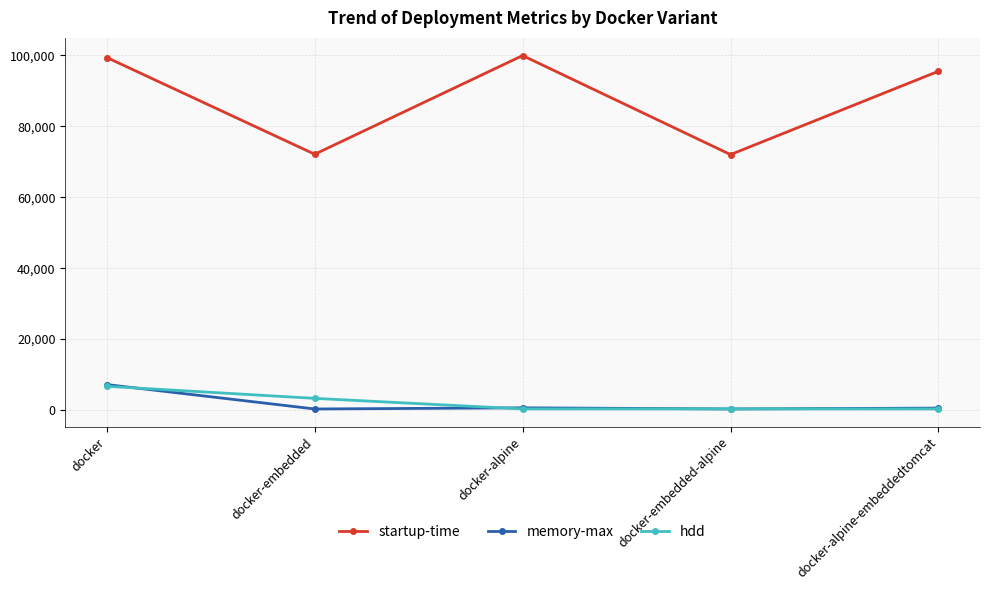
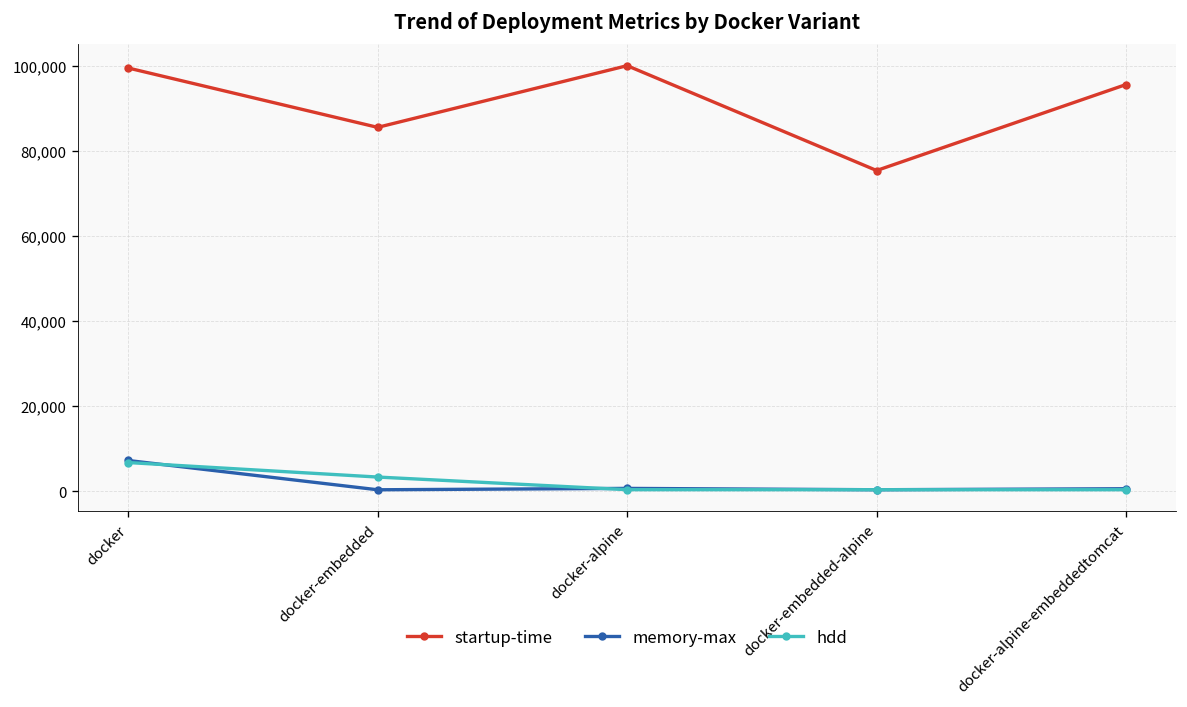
  {
    "startup-time": {
      "docker": "99,000",
-     "docker-embedded": "72,000",
+     "docker-embedded": "85,000",
      "docker-alpine": "100,000",
-     "docker-embedded-alpine": "72,000",
+     "docker-embedded-alpine": "75,000",
      "docker-alpine-embeddedtomcat": "96,000"
    },
    "memory-max": {
      "docker-embedded": "0"
    },
    "hdd": {
      "docker-embedded": "3,000"
    }
  }
